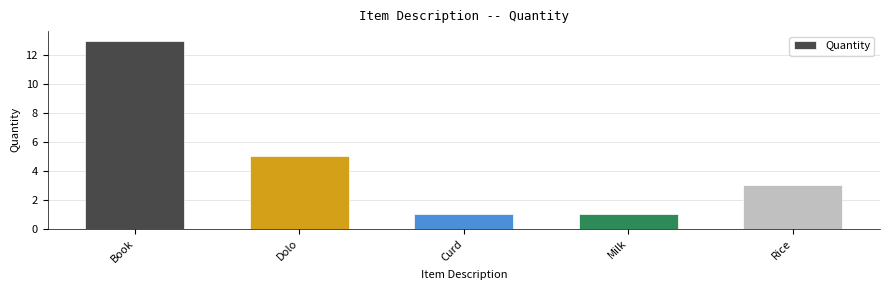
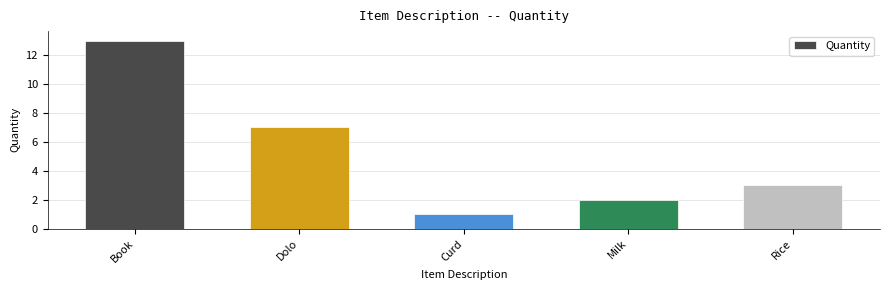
  {
    "Book": 13,
-   "Dolo": 5,
+   "Dolo": 7,
    "Curd": 1,
-   "Milk": 1,
+   "Milk": 2,
    "Rice": 3
  }
